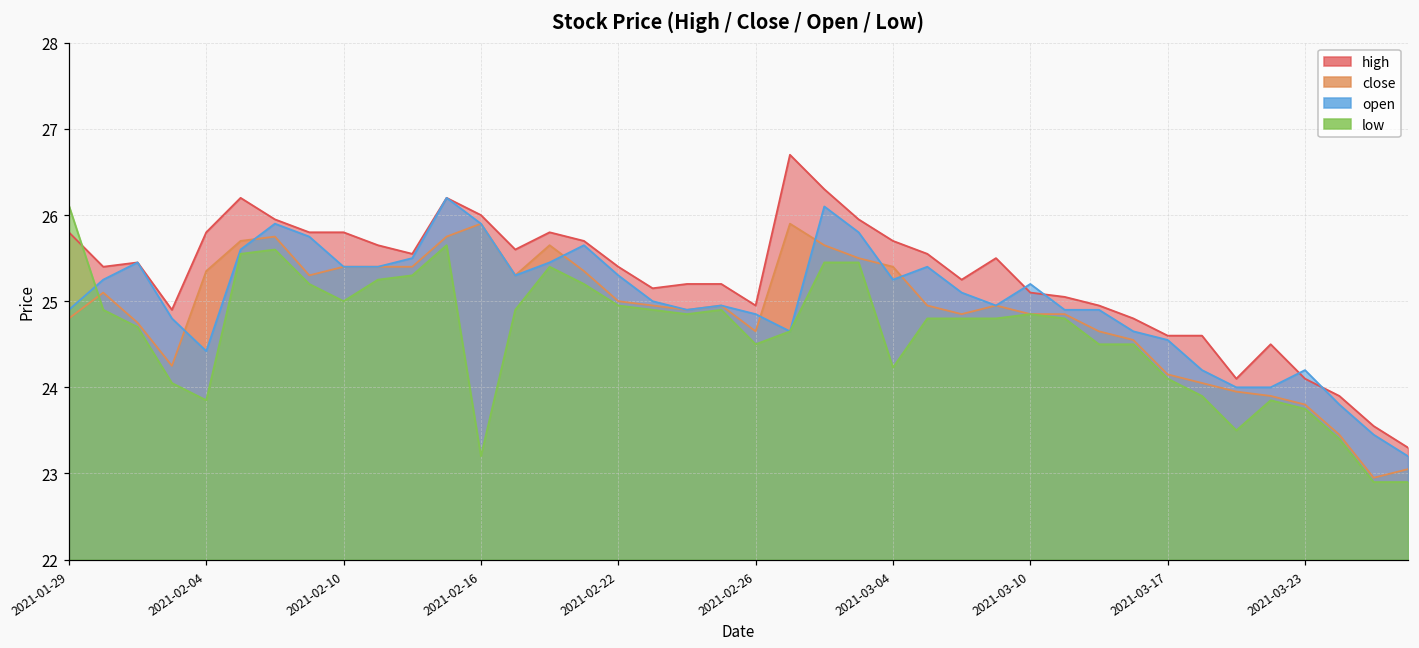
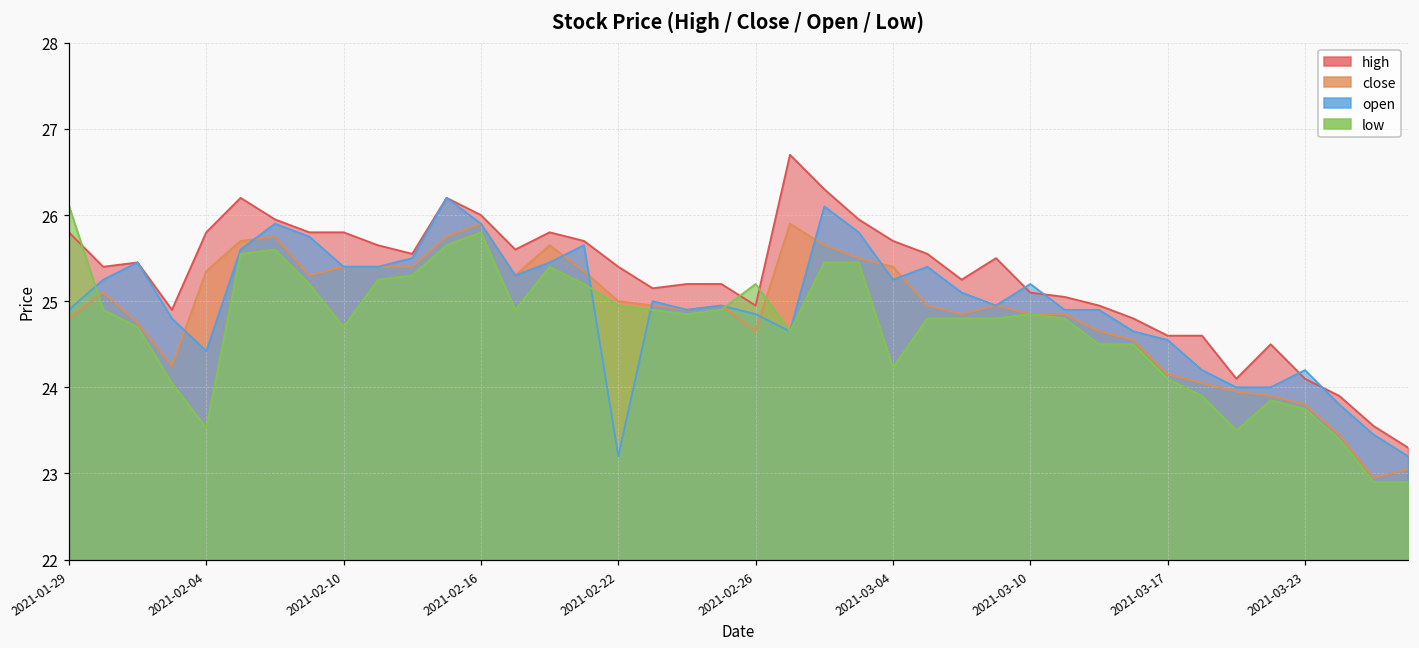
  {
    "open": {
      "2021-01-29": 24.9,
      "2021-02-04": 24.4,
-     "2021-02-22": 25.3,
+     "2021-02-22": 23.2,
      "2021-02-26": 24.9,
      "2021-03-04": 25.3,
      "2021-03-10": 25.2,
      "2021-03-17": 24.6,
      "2021-03-23": 24.2
    },
    "low": {
      "2021-01-29": 26.1,
-     "2021-02-04": 23.9,
-     "2021-02-10": 25.0,
-     "2021-02-16": 23.2,
+     "2021-02-04": 23.5,
+     "2021-02-10": 24.7,
+     "2021-02-16": 25.8,
      "2021-02-22": 25.0,
-     "2021-02-26": 24.5,
+     "2021-02-26": 25.2,
      "2021-03-04": 24.2,
      "2021-03-17": 24.1,
      "2021-03-23": 23.8
    }
  }
